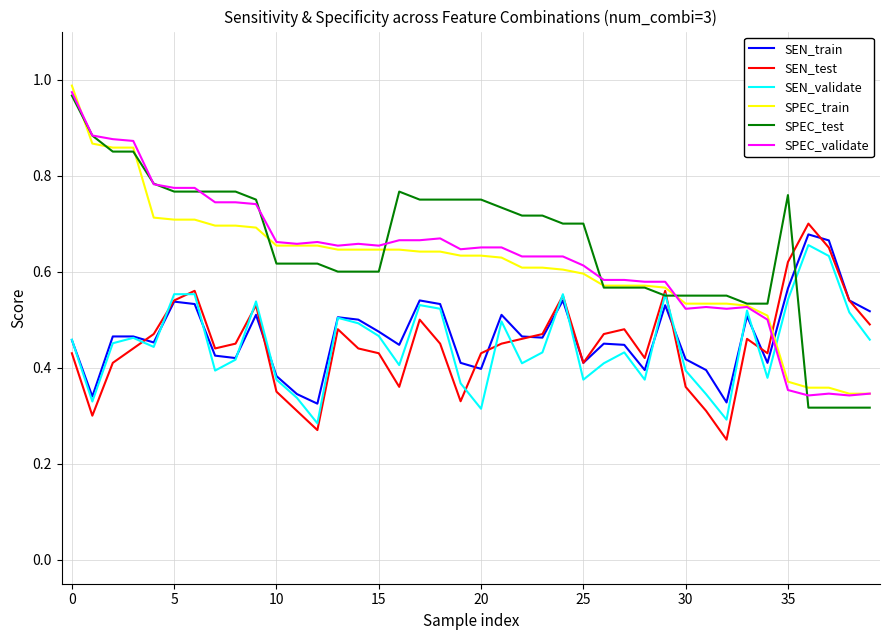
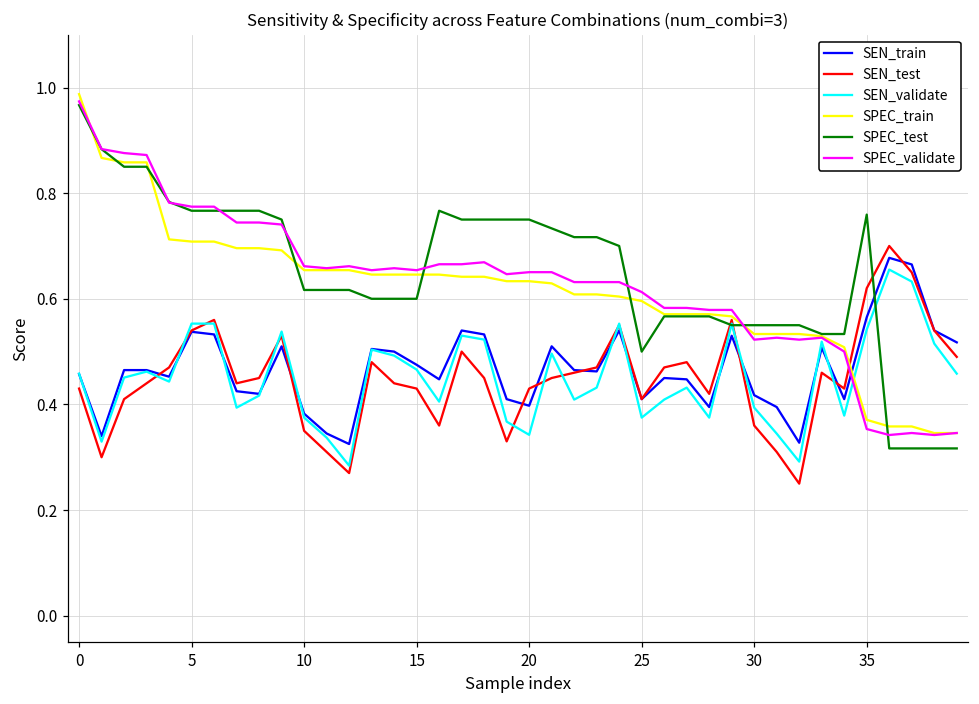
  {
    "SEN_train": {
      "10": 0.38,
      "15": 0.48,
      "20": 0.40,
      "30": 0.42,
      "35": 0.57
    },
    "SEN_test": {
      "0": 0.43,
      "10": 0.35,
      "15": 0.43,
      "20": 0.43,
      "30": 0.36,
      "35": 0.62
    },
    "SEN_validate": {
      "5": 0.55,
      "10": 0.38,
      "15": 0.47,
-     "20": 0.31,
+     "20": 0.34,
      "25": 0.38,
      "30": 0.39,
      "35": 0.54
    },
    "SPEC_train": {
      "0": 0.99,
      "5": 0.71,
      "10": 0.65,
      "15": 0.65,
      "20": 0.63,
      "25": 0.60,
      "30": 0.53,
      "35": 0.37
    },
    "SPEC_test": {
      "0": 0.97,
      "5": 0.77,
      "10": 0.62,
      "15": 0.6,
      "20": 0.75,
-     "25": 0.7,
+     "25": 0.5,
      "30": 0.55,
      "35": 0.76
    },
    "SPEC_validate": {
      "0": 0.97,
      "5": 0.77,
      "10": 0.66,
      "15": 0.65,
      "20": 0.65,
      "25": 0.61,
      "30": 0.52,
      "35": 0.35
    }
  }
